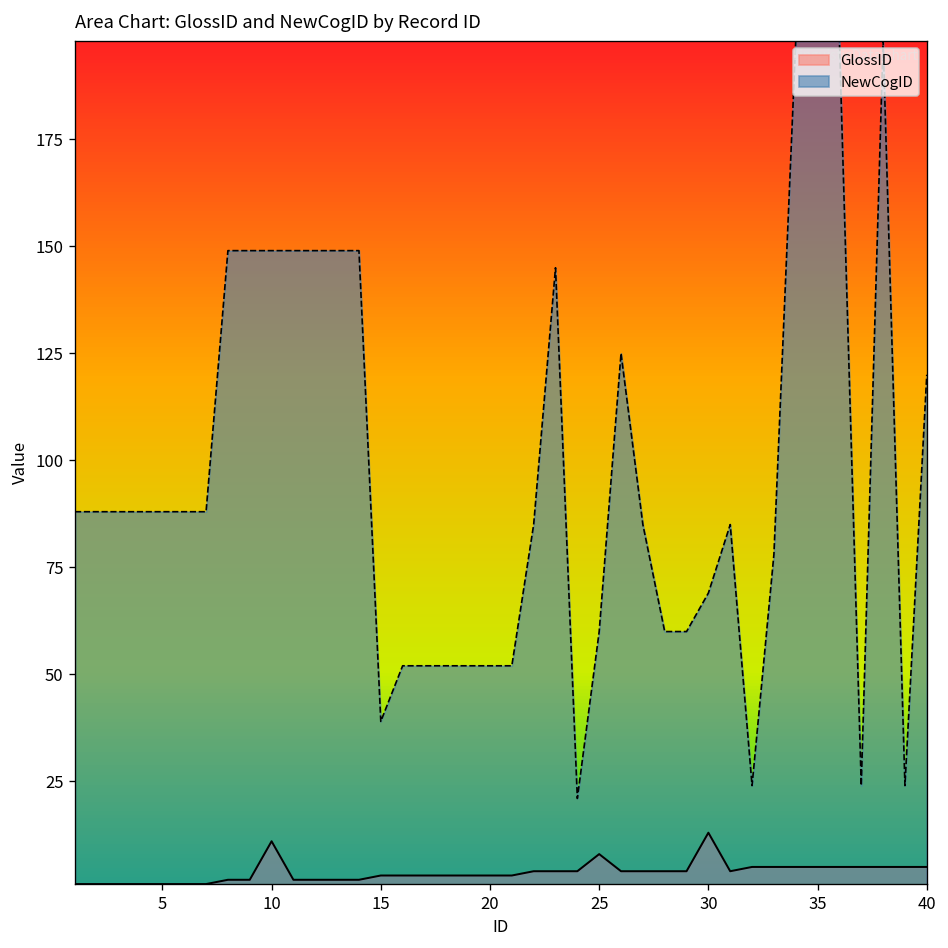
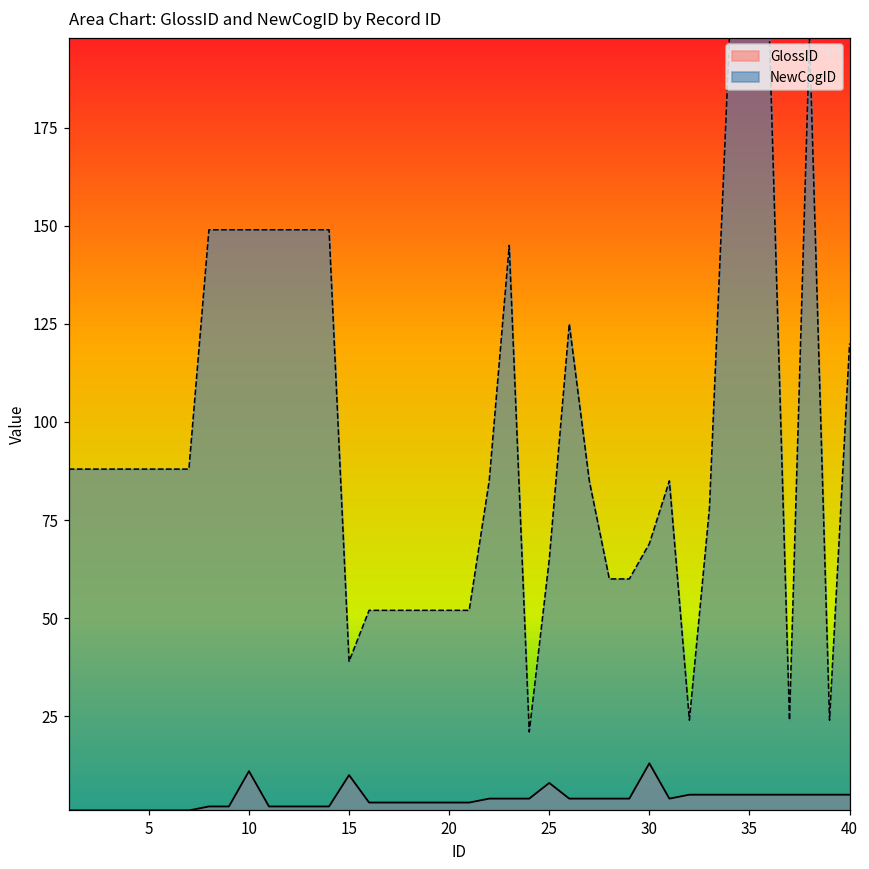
  {
    "GlossID": {
      "5": 1,
      "10": 11,
-     "15": 3,
+     "15": 10,
      "20": 3,
      "25": 8,
      "30": 13,
      "35": 5,
      "40": 5
    },
    "NewCogID": {
      "5": 88,
      "10": 149,
      "15": 39,
      "20": 52,
-     "25": 60,
+     "25": 65,
      "30": 69,
      "35": 198,
      "40": 120
    }
  }
